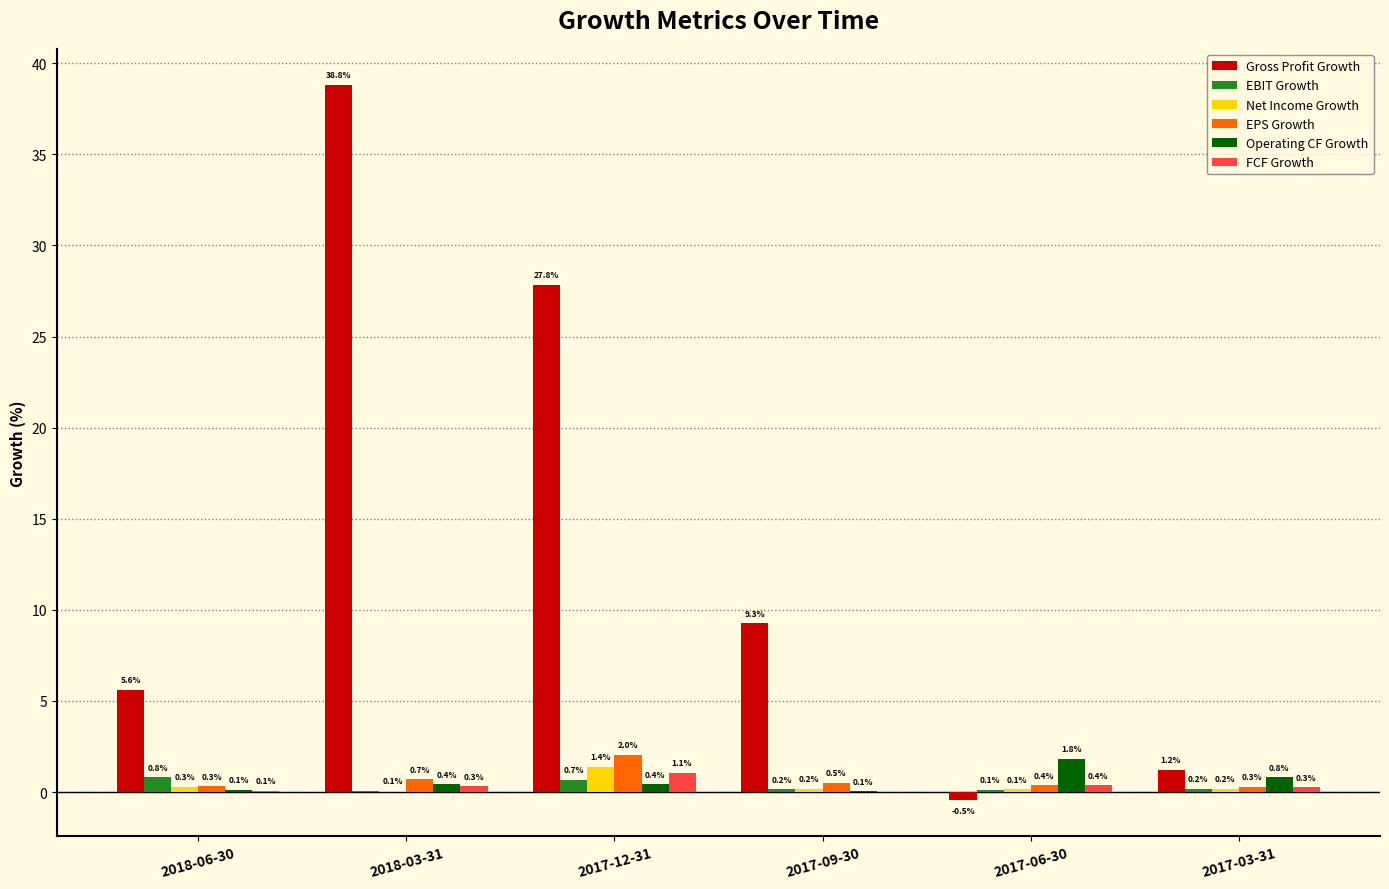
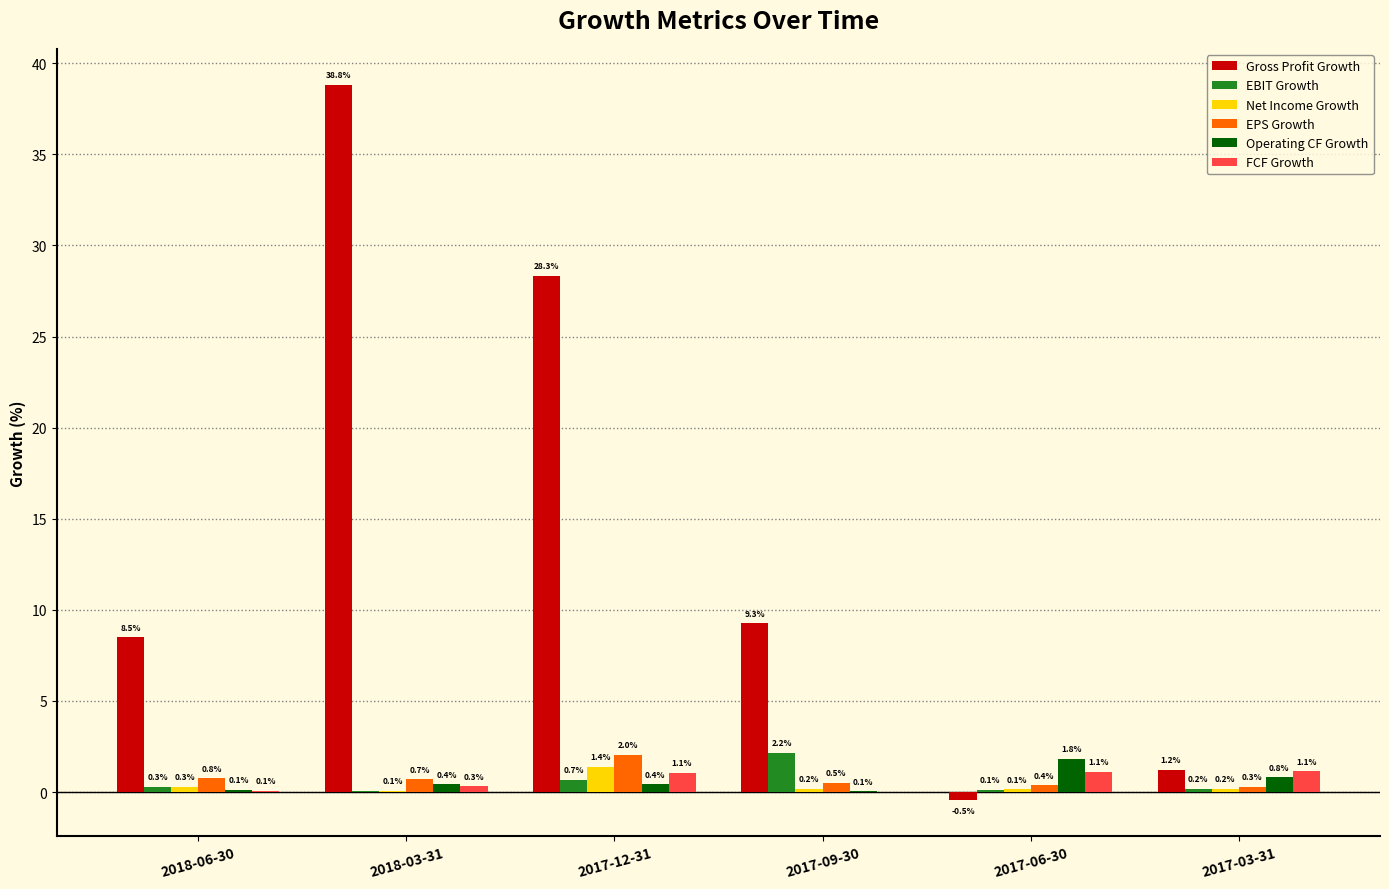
  {
    "Gross Profit Growth": {
-     "2018-06-30": "5.6%",
+     "2018-06-30": "8.5%",
      "2018-03-31": "38.8%",
-     "2017-12-31": "27.8%",
+     "2017-12-31": "28.3%",
      "2017-09-30": "9.3%",
      "2017-06-30": "-0.5%",
      "2017-03-31": "1.2%"
    },
    "EBIT Growth": {
-     "2018-06-30": "0.8%",
+     "2018-06-30": "0.3%",
      "2017-12-31": "0.7%",
-     "2017-09-30": "0.2%",
+     "2017-09-30": "2.2%",
      "2017-06-30": "0.1%",
      "2017-03-31": "0.2%"
    },
    "Net Income Growth": {
      "2018-06-30": "0.3%",
      "2018-03-31": "0.1%",
      "2017-12-31": "1.4%",
      "2017-09-30": "0.2%",
      "2017-06-30": "0.1%",
      "2017-03-31": "0.2%"
    },
    "EPS Growth": {
-     "2018-06-30": "0.3%",
+     "2018-06-30": "0.8%",
      "2018-03-31": "0.7%",
      "2017-12-31": "2.0%",
      "2017-09-30": "0.5%",
      "2017-06-30": "0.4%",
      "2017-03-31": "0.3%"
    },
    "Operating CF Growth": {
      "2018-06-30": "0.1%",
      "2018-03-31": "0.4%",
      "2017-12-31": "0.4%",
      "2017-09-30": "0.1%",
      "2017-06-30": "1.8%",
      "2017-03-31": "0.8%"
    },
    "FCF Growth": {
      "2018-06-30": "0.1%",
      "2018-03-31": "0.3%",
      "2017-12-31": "1.1%",
-     "2017-06-30": "0.4%",
-     "2017-03-31": "0.3%"
+     "2017-06-30": "1.1%",
+     "2017-03-31": "1.1%"
    }
  }
